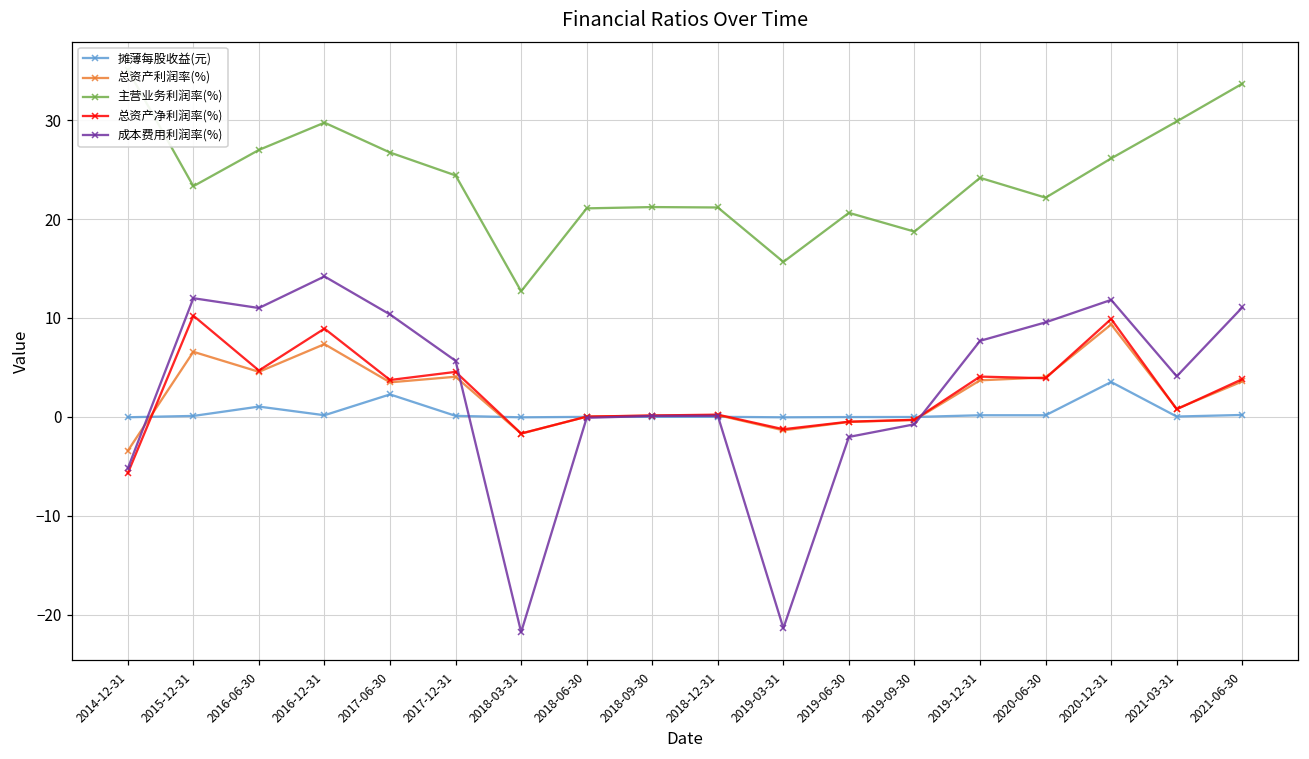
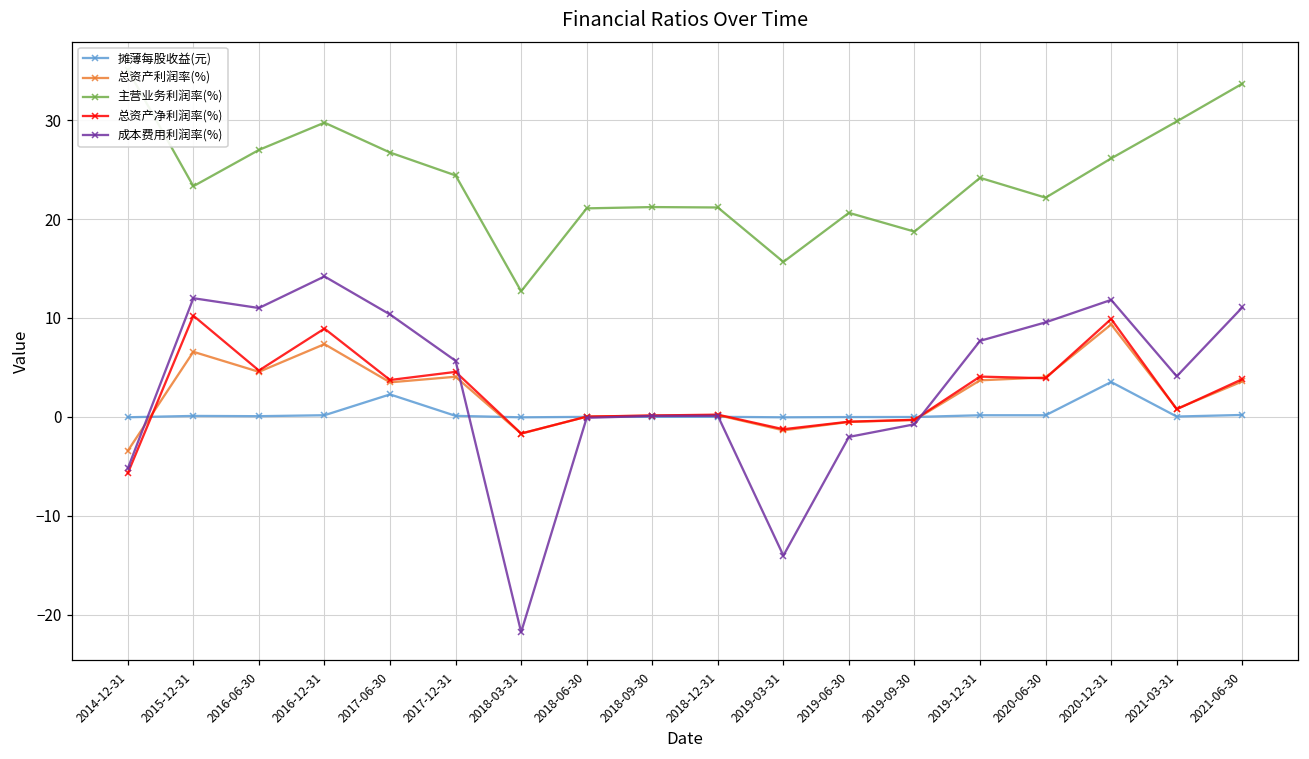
  {
    "摊薄每股收益(元)": {
      "2014-12-31": 0,
      "2015-12-31": 0,
-     "2016-06-30": 1,
+     "2016-06-30": 0,
      "2016-12-31": 0,
      "2017-06-30": 2,
      "2017-12-31": 0,
      "2018-03-31": 0,
      "2019-03-31": 0,
      "2019-06-30": 0,
      "2019-12-31": 0,
      "2020-06-30": 0,
      "2020-12-31": 4,
      "2021-03-31": 0,
      "2021-06-30": 0
    },
    "总资产利润率(%)": {
      "2014-12-31": -3,
      "2015-12-31": 7,
      "2016-12-31": 7,
      "2017-12-31": 4,
      "2019-12-31": 4,
      "2020-12-31": 9
    },
    "主营业务利润率(%)": {
      "2015-12-31": 23,
      "2016-06-30": 27,
      "2016-12-31": 30,
      "2017-06-30": 27,
      "2017-12-31": 24,
      "2018-03-31": 13,
      "2018-06-30": 21,
      "2018-09-30": 21,
      "2018-12-31": 21,
      "2019-03-31": 16,
      "2019-06-30": 21,
      "2019-09-30": 19,
      "2019-12-31": 24,
      "2020-06-30": 22,
      "2020-12-31": 26,
      "2021-03-31": 30,
      "2021-06-30": 34
    },
    "总资产净利润率(%)": {
      "2014-12-31": -6,
      "2015-12-31": 10,
      "2016-12-31": 9,
      "2017-12-31": 5,
      "2019-12-31": 4,
      "2020-12-31": 10
    },
    "成本费用利润率(%)": {
      "2014-12-31": -5,
      "2015-12-31": 12,
      "2016-06-30": 11,
      "2016-12-31": 14,
      "2017-06-30": 10,
      "2017-12-31": 6,
      "2018-03-31": -22,
-     "2019-03-31": -21,
+     "2019-03-31": -14,
      "2019-06-30": -2,
      "2019-09-30": -1,
      "2019-12-31": 8,
      "2020-06-30": 10,
      "2020-12-31": 12,
      "2021-03-31": 4,
      "2021-06-30": 11
    }
  }
